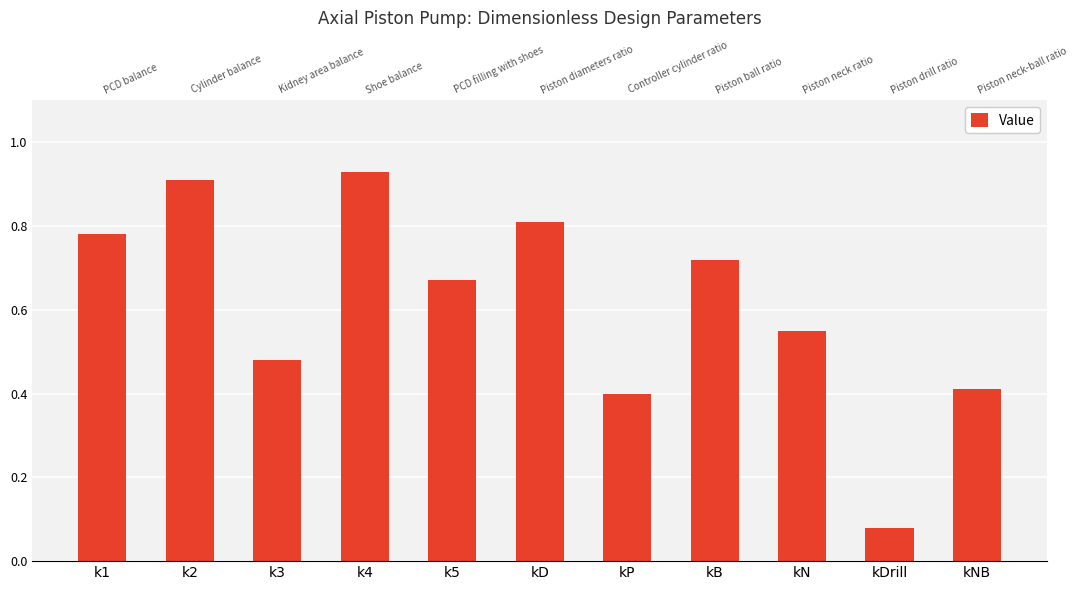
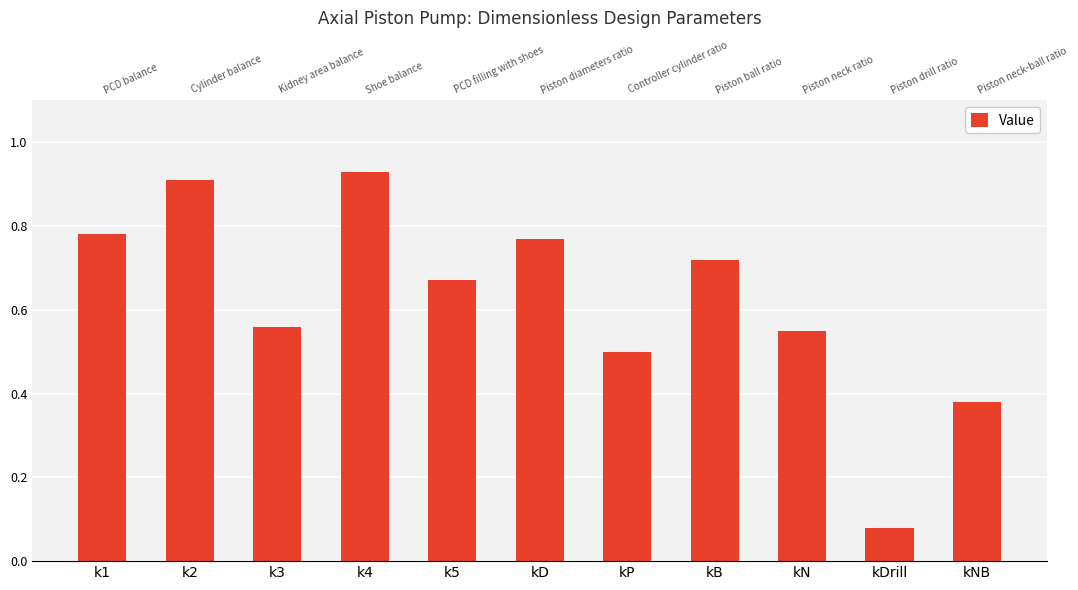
  {
    "k1": 0.78,
    "k2": 0.91,
-   "k3": 0.48,
+   "k3": 0.56,
    "k4": 0.93,
    "k5": 0.67,
-   "kD": 0.81,
-   "kP": 0.4,
+   "kD": 0.77,
+   "kP": 0.5,
    "kB": 0.72,
    "kN": 0.55,
    "kDrill": 0.08,
-   "kNB": 0.41
+   "kNB": 0.38
  }
